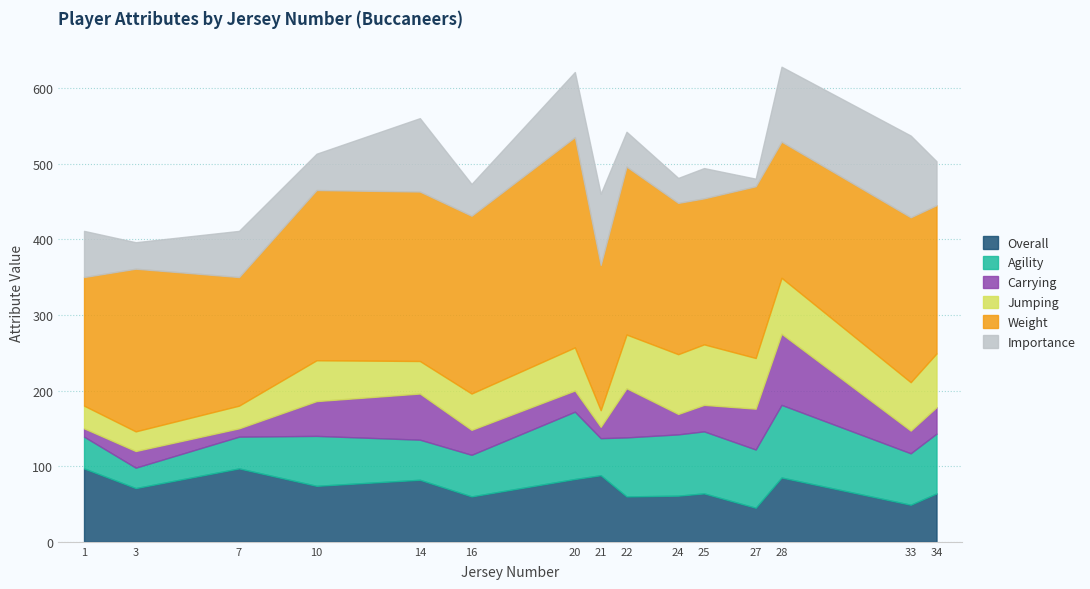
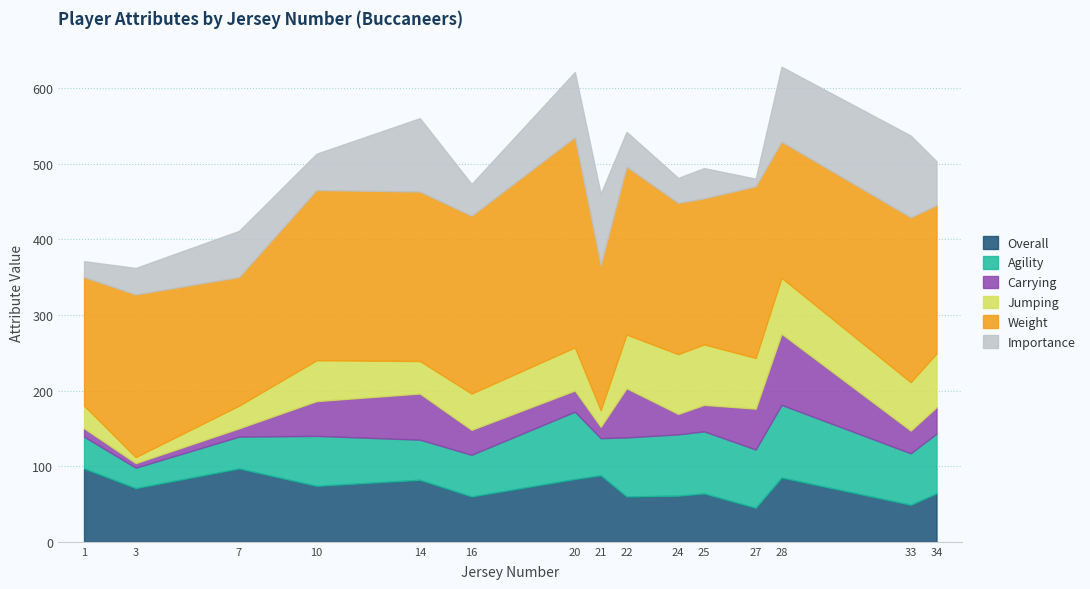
  {
    "Overall": {
      "1": 100,
      "3": 70,
      "7": 100,
      "10": 70,
      "14": 80,
      "16": 60,
      "20": 80,
      "21": 90,
      "22": 60,
      "24": 60,
      "25": 60,
      "27": 50,
      "28": 90,
      "33": 50,
      "34": 60
    },
    "Agility": {
      "1": 40,
      "3": 30,
      "7": 40,
      "10": 70,
      "14": 50,
      "16": 60,
      "20": 90,
      "21": 50,
      "22": 80,
      "24": 80,
      "25": 80,
      "27": 80,
      "28": 100,
      "33": 70,
      "34": 80
    },
    "Carrying": {
      "1": 10,
-     "3": 20,
+     "3": 10,
      "7": 10,
      "10": 50,
      "14": 60,
      "16": 30,
      "20": 30,
      "21": 20,
      "22": 70,
      "24": 30,
      "25": 40,
      "27": 50,
      "28": 90,
      "33": 30,
      "34": 40
    },
    "Jumping": {
      "1": 30,
-     "3": 30,
+     "3": 10,
      "7": 30,
      "10": 50,
      "14": 40,
      "16": 50,
      "20": 60,
      "21": 20,
      "22": 70,
      "24": 80,
      "25": 80,
      "27": 70,
      "28": 70,
      "33": 60,
      "34": 70
    },
    "Weight": {
      "1": 170,
      "3": 220,
      "7": 170,
      "10": 230,
      "14": 220,
      "16": 240,
      "20": 280,
      "21": 190,
      "22": 220,
      "24": 200,
      "25": 190,
      "27": 230,
      "28": 180,
      "33": 220,
      "34": 200
    },
    "Importance": {
-     "1": 60,
+     "1": 20,
      "3": 40,
      "7": 60,
      "10": 50,
      "14": 100,
      "16": 40,
      "20": 90,
      "21": 90,
      "22": 50,
      "24": 30,
      "25": 40,
      "27": 10,
      "28": 100,
      "33": 110,
      "34": 60
    }
  }
